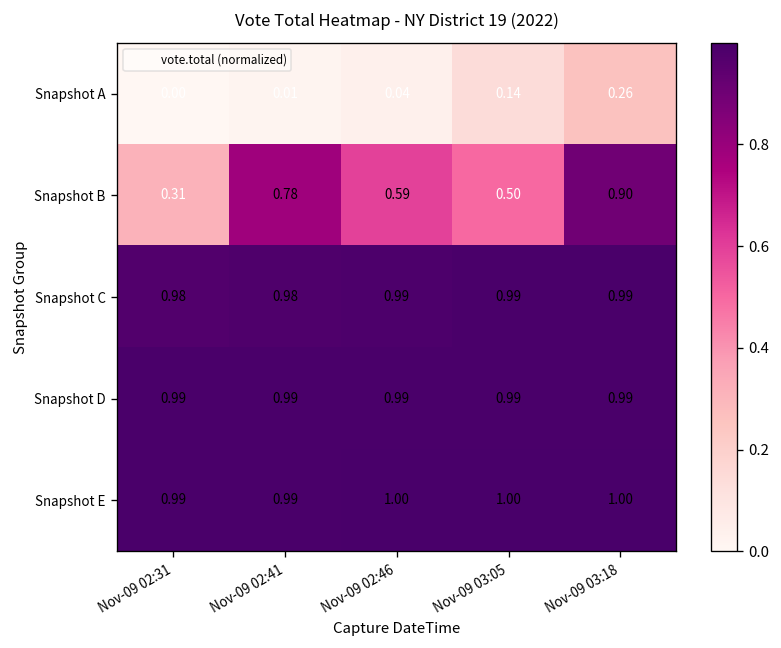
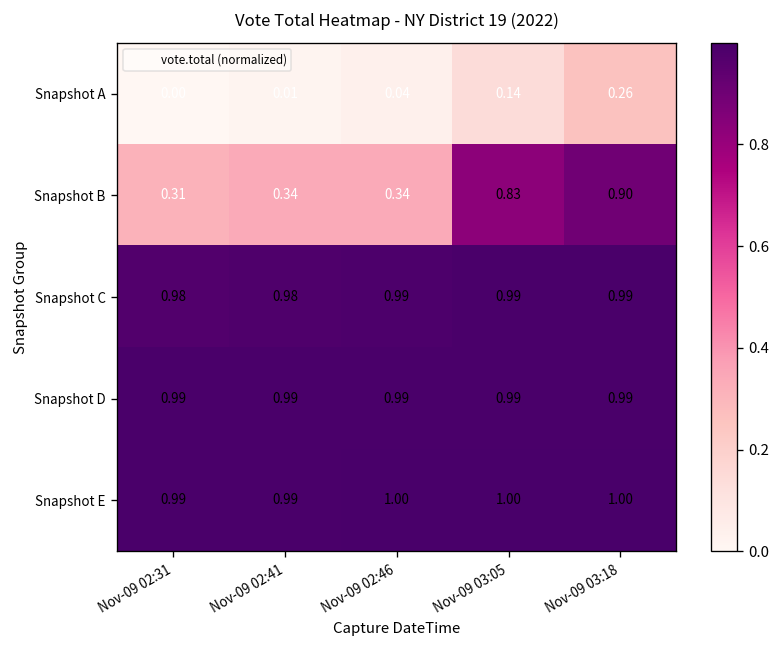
  {
    "Snapshot A": {
      "Nov-09 03:18": 0.26
    },
    "Snapshot B": {
      "Nov-09 02:31": 0.31,
-     "Nov-09 02:41": 0.78,
-     "Nov-09 02:46": 0.59,
-     "Nov-09 03:05": 0.50,
+     "Nov-09 02:41": 0.34,
+     "Nov-09 02:46": 0.34,
+     "Nov-09 03:05": 0.83,
      "Nov-09 03:18": 0.90
    },
    "Snapshot C": {
      "Nov-09 02:31": 0.98,
      "Nov-09 02:41": 0.98,
      "Nov-09 02:46": 0.99,
      "Nov-09 03:05": 0.99,
      "Nov-09 03:18": 0.99
    },
    "Snapshot D": {
      "Nov-09 02:31": 0.99,
      "Nov-09 02:41": 0.99,
      "Nov-09 02:46": 0.99,
      "Nov-09 03:05": 0.99,
      "Nov-09 03:18": 0.99
    },
    "Snapshot E": {
      "Nov-09 02:31": 0.99,
      "Nov-09 02:41": 0.99,
      "Nov-09 02:46": 1.00,
      "Nov-09 03:05": 1.00,
      "Nov-09 03:18": 1.00
    }
  }
